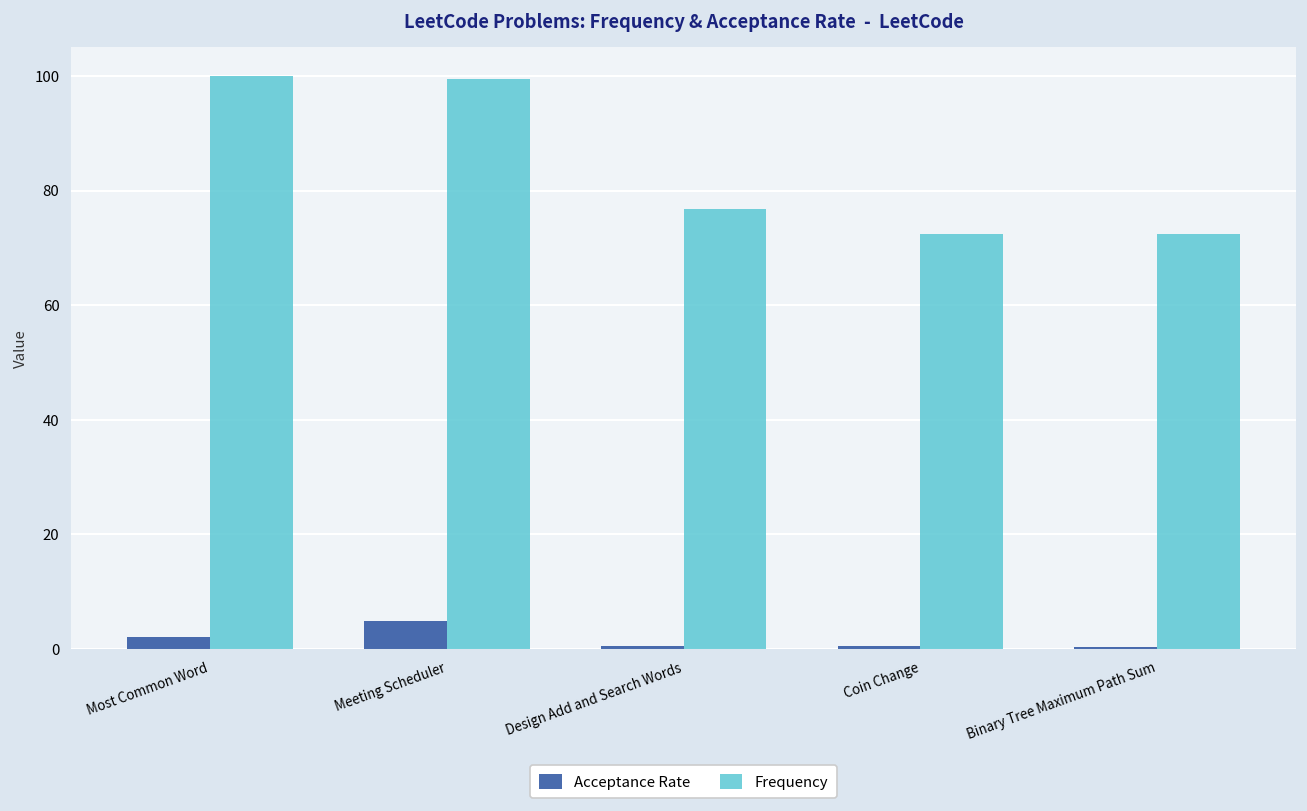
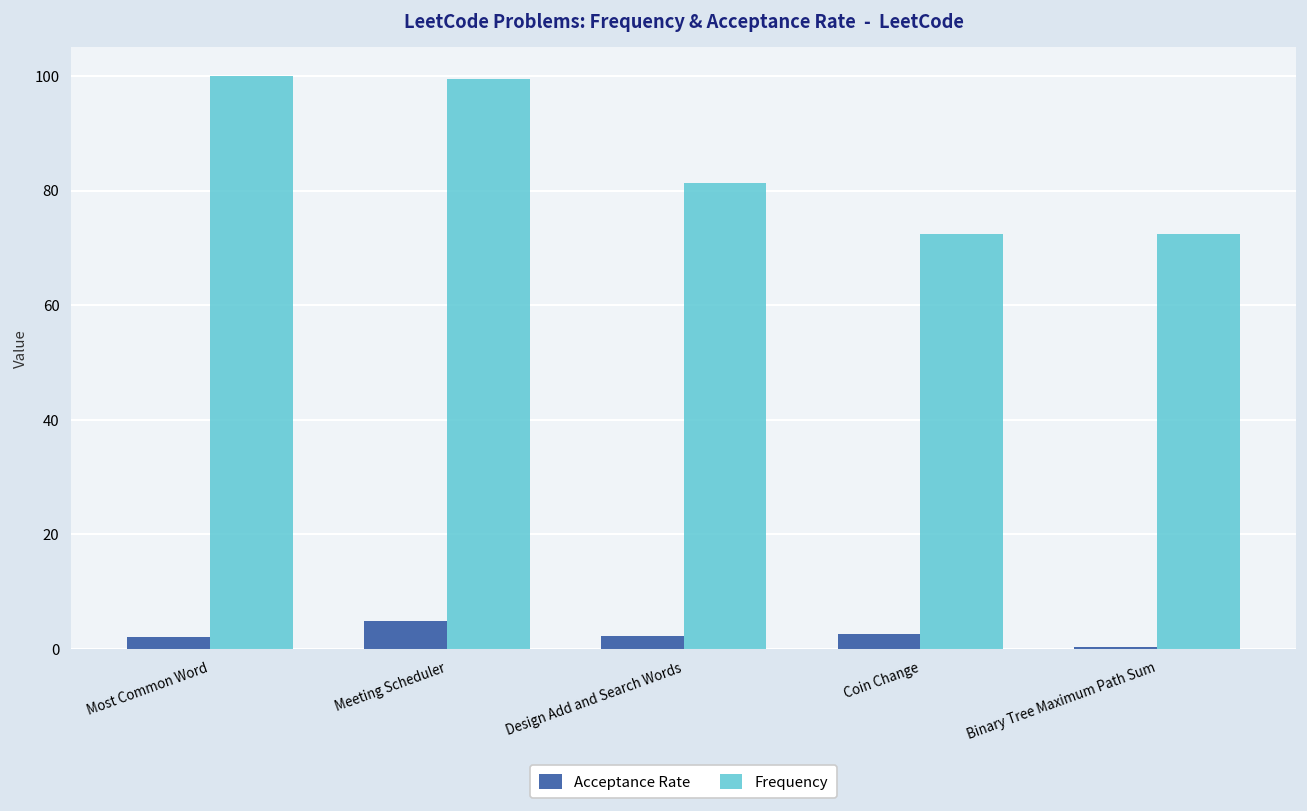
  {
    "Acceptance Rate": {
      "Most Common Word": 2,
      "Meeting Scheduler": 5,
-     "Design Add and Search Words": 0,
-     "Coin Change": 0
+     "Design Add and Search Words": 2,
+     "Coin Change": 3
    },
    "Frequency": {
      "Most Common Word": 100,
      "Meeting Scheduler": 100,
-     "Design Add and Search Words": 77,
+     "Design Add and Search Words": 81,
      "Coin Change": 72,
      "Binary Tree Maximum Path Sum": 72
    }
  }
